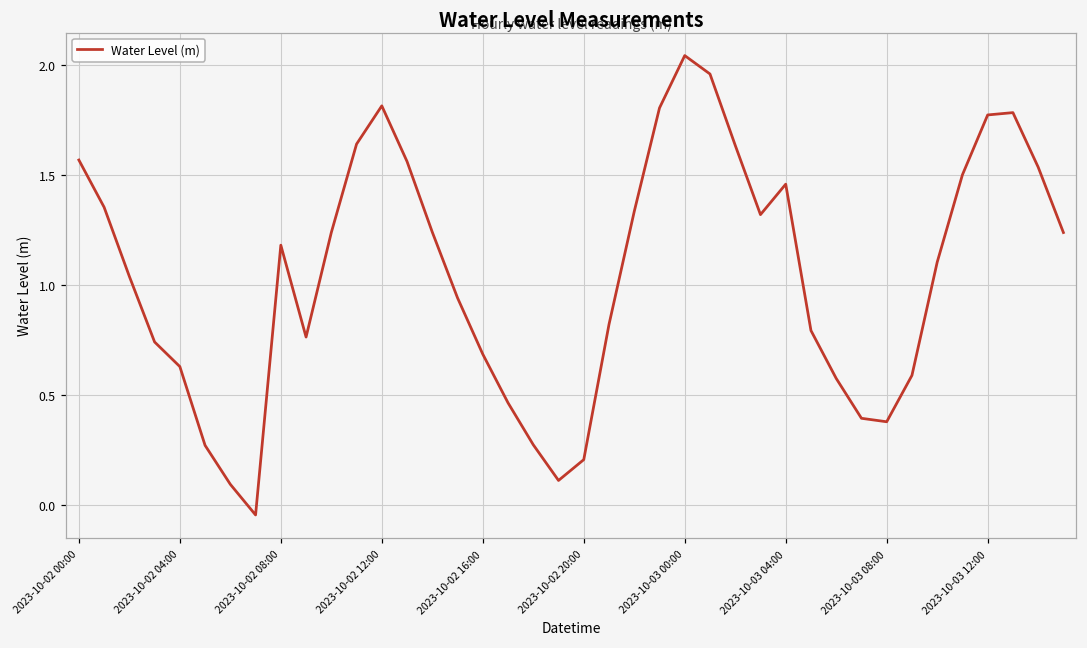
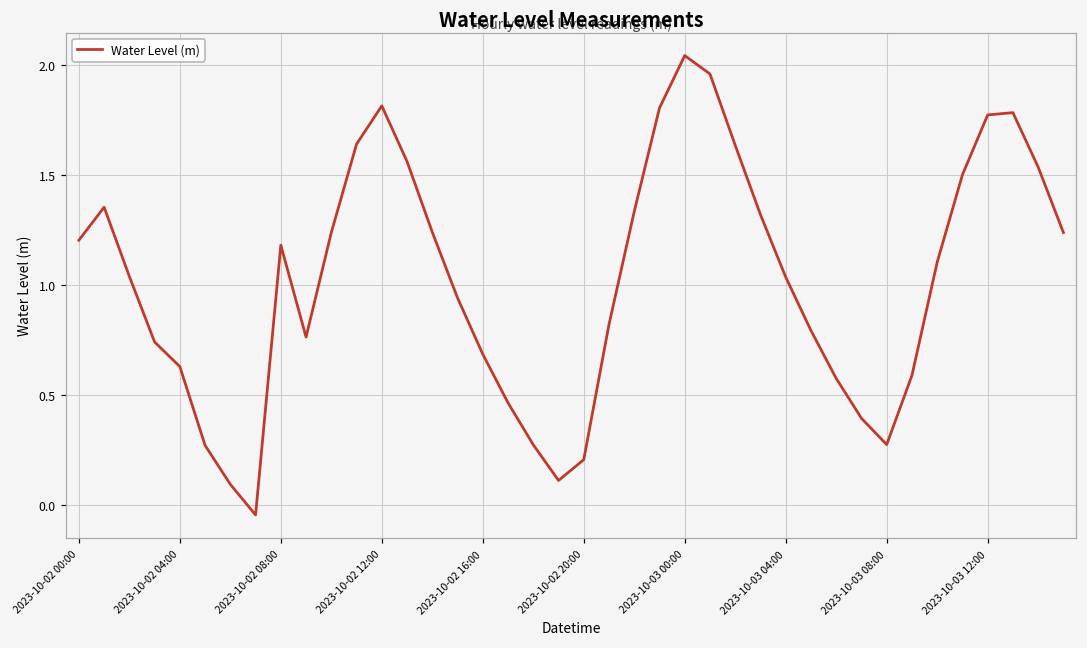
  {
-   "2023-10-02 00:00": 1.57,
+   "2023-10-02 00:00": 1.20,
    "2023-10-02 04:00": 0.63,
    "2023-10-02 08:00": 1.18,
    "2023-10-02 12:00": 1.81,
    "2023-10-02 16:00": 0.69,
    "2023-10-02 20:00": 0.21,
    "2023-10-03 00:00": 2.04,
-   "2023-10-03 04:00": 1.46,
-   "2023-10-03 08:00": 0.38,
+   "2023-10-03 04:00": 1.04,
+   "2023-10-03 08:00": 0.28,
    "2023-10-03 12:00": 1.77
  }
